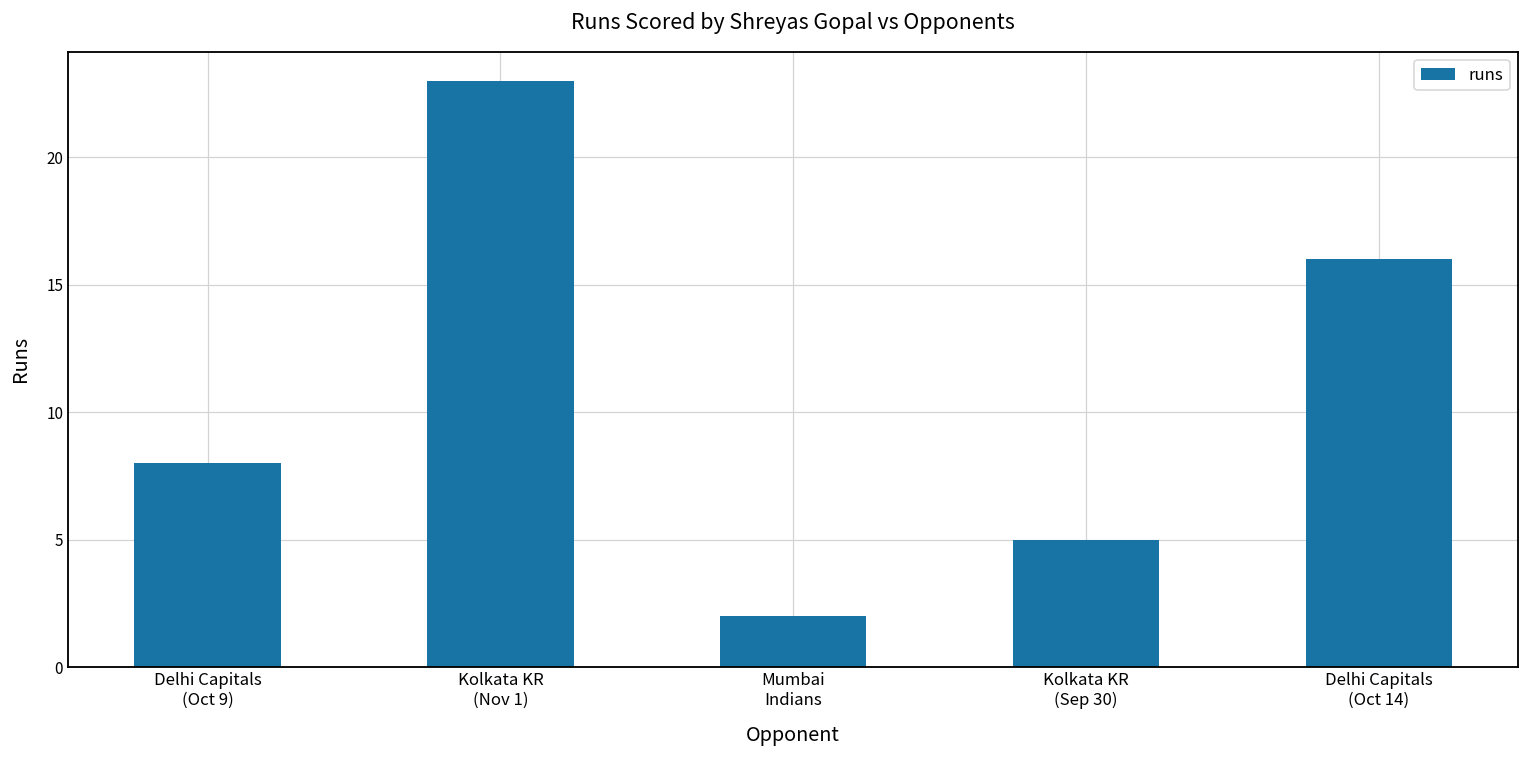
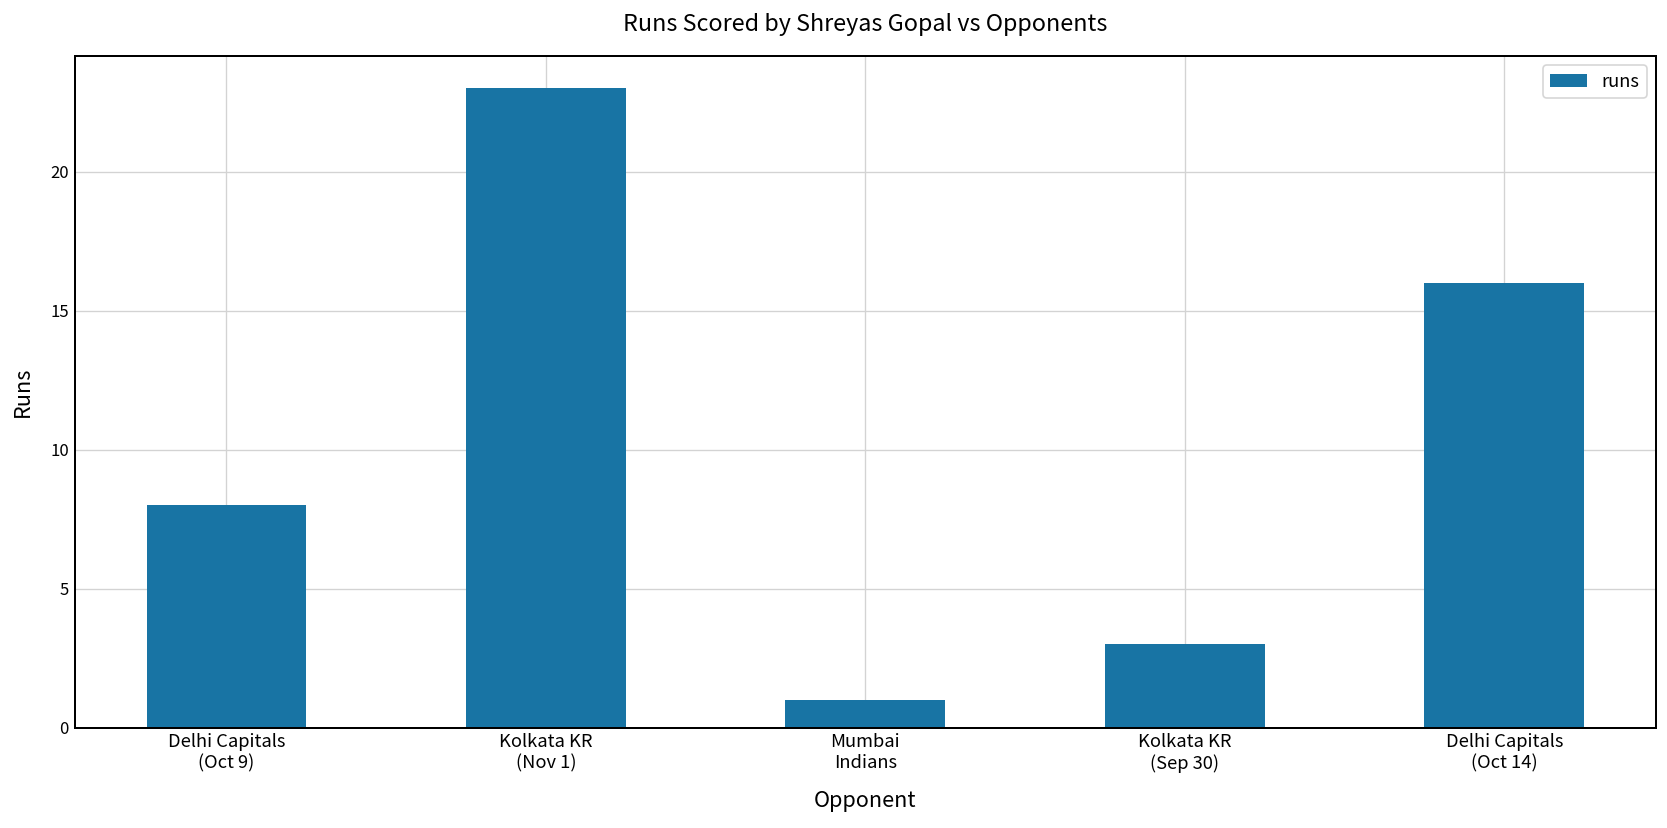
  {
    "Delhi Capitals (Oct 9)": 8,
    "Kolkata KR (Nov 1)": 23,
-   "Mumbai Indians": 2,
-   "Kolkata KR (Sep 30)": 5,
+   "Mumbai Indians": 1,
+   "Kolkata KR (Sep 30)": 3,
    "Delhi Capitals (Oct 14)": 16
  }
